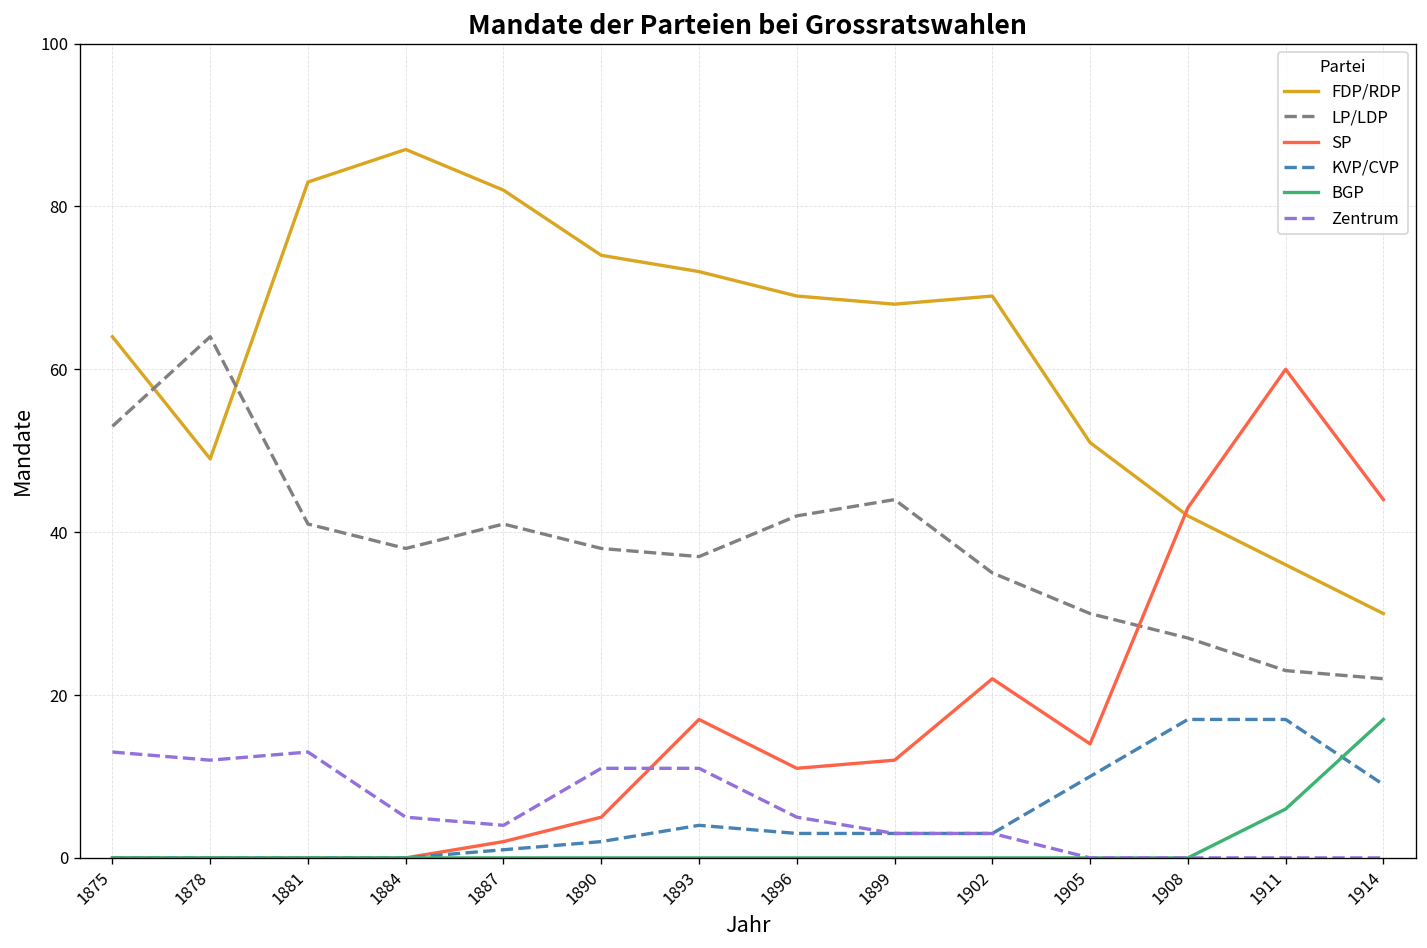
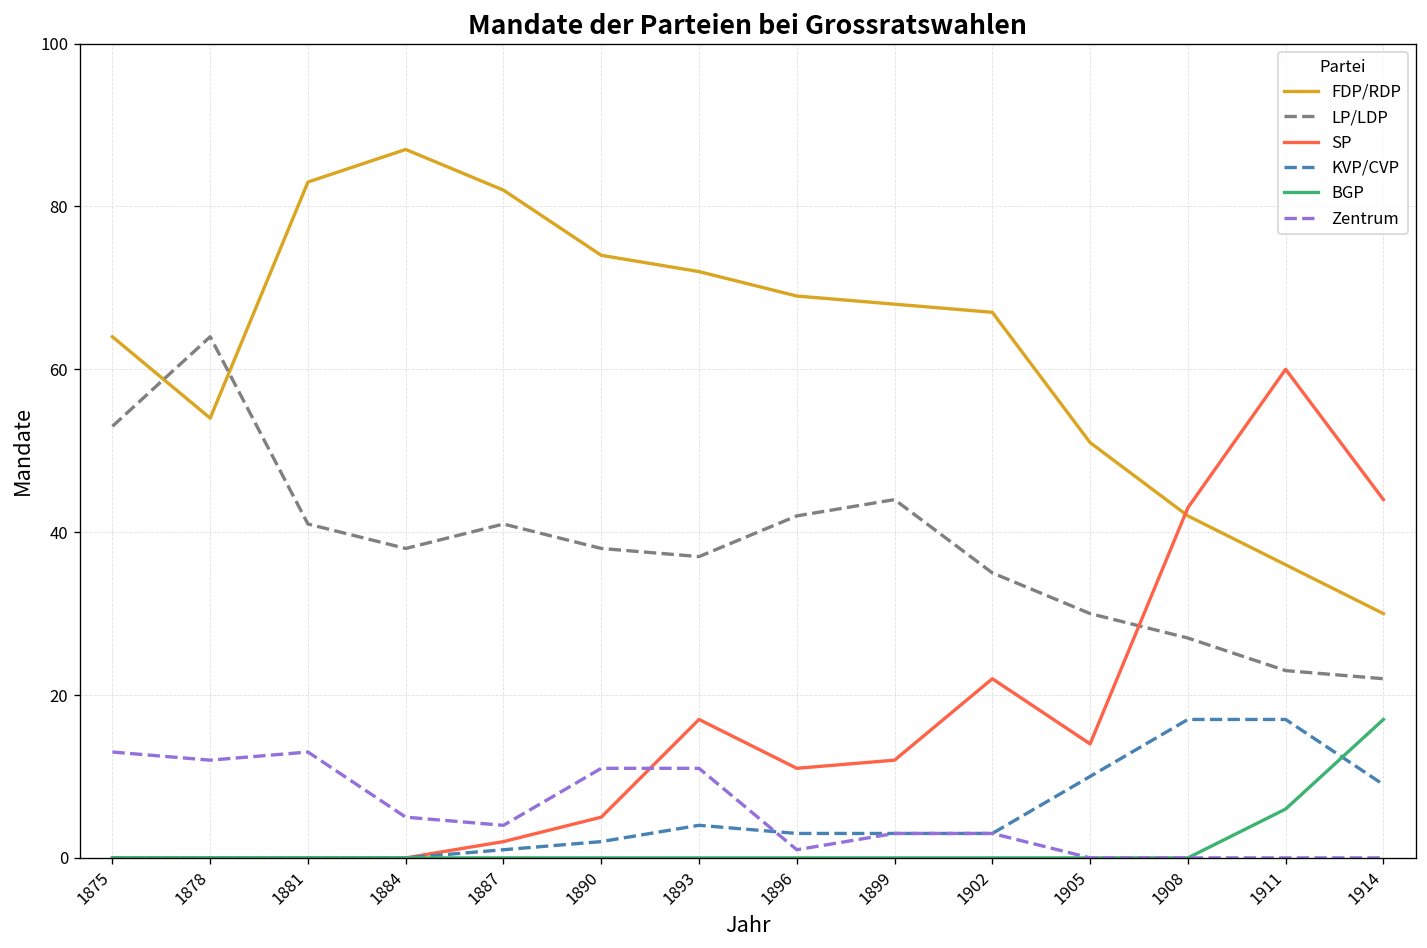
  {
    "FDP/RDP": {
      "1875": 64,
-     "1878": 49,
+     "1878": 54,
      "1881": 83,
      "1884": 87,
      "1887": 82,
      "1890": 74,
      "1893": 72,
      "1896": 69,
      "1899": 68,
-     "1902": 69,
+     "1902": 67,
      "1905": 51,
      "1908": 42,
      "1911": 36,
      "1914": 30
    },
    "LP/LDP": {
      "1875": 53,
      "1878": 64,
      "1881": 41,
      "1884": 38,
      "1887": 41,
      "1890": 38,
      "1893": 37,
      "1896": 42,
      "1899": 44,
      "1902": 35,
      "1905": 30,
      "1908": 27,
      "1911": 23,
      "1914": 22
    },
    "SP": {
      "1887": 2,
      "1890": 5,
      "1893": 17,
      "1896": 11,
      "1899": 12,
      "1902": 22,
      "1905": 14,
      "1908": 43,
      "1911": 60,
      "1914": 44
    },
    "KVP/CVP": {
      "1887": 1,
      "1890": 2,
      "1893": 4,
      "1896": 3,
      "1905": 10,
      "1908": 17,
      "1911": 17,
      "1914": 9
    },
    "BGP": {
      "1887": 0,
      "1890": 0,
      "1893": 0,
      "1896": 0,
      "1899": 0,
      "1902": 0,
      "1911": 6,
      "1914": 17
    },
    "Zentrum": {
      "1875": 13,
      "1878": 12,
      "1881": 13,
      "1884": 5,
      "1887": 4,
      "1890": 11,
      "1893": 11,
-     "1896": 5,
+     "1896": 1,
      "1911": 0,
      "1914": 0
    }
  }
